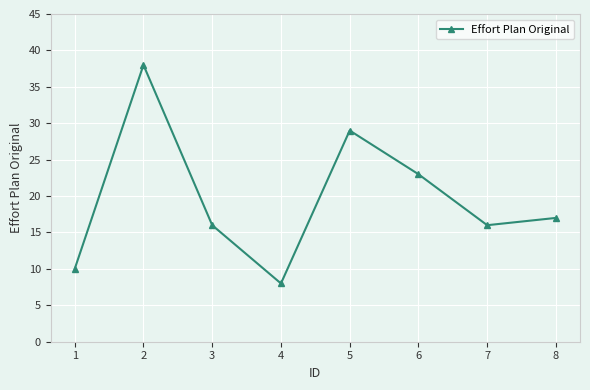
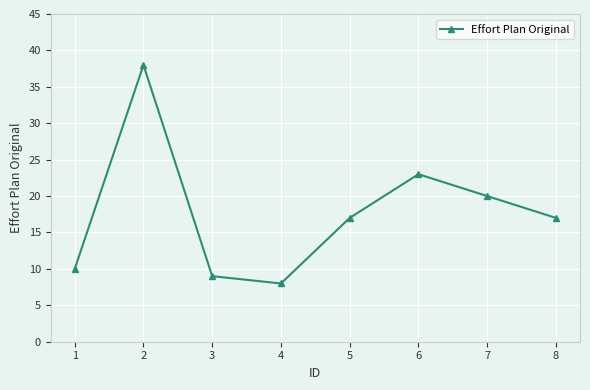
  {
    "1": 10,
    "2": 38,
-   "3": 16,
+   "3": 9,
    "4": 8,
-   "5": 29,
+   "5": 17,
    "6": 23,
-   "7": 16,
+   "7": 20,
    "8": 17
  }
